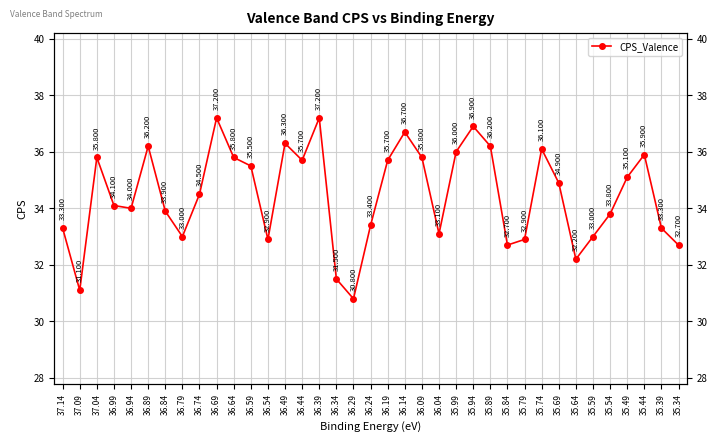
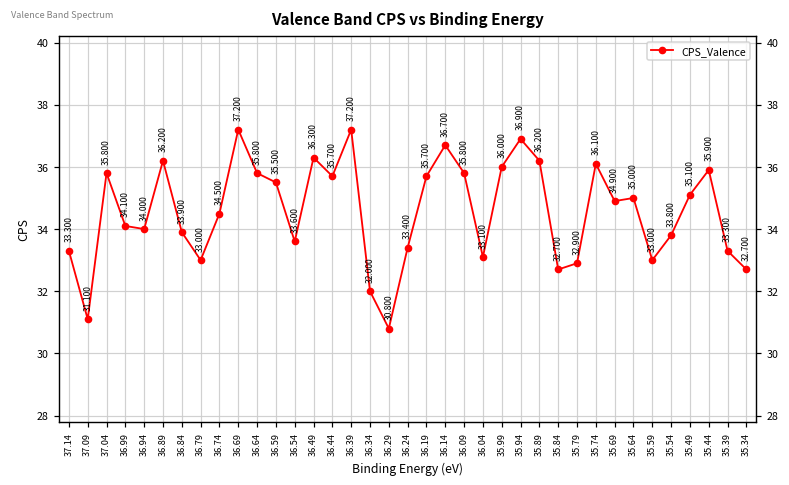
  {
    "37.14": 33.300,
    "37.09": 31.100,
    "37.04": 35.800,
    "36.99": 34.100,
    "36.94": 34.000,
    "36.89": 36.200,
    "36.84": 33.900,
    "36.79": 33.000,
    "36.74": 34.500,
    "36.69": 37.200,
    "36.64": 35.800,
    "36.59": 35.500,
-   "36.54": 32.900,
+   "36.54": 33.600,
    "36.49": 36.300,
    "36.44": 35.700,
    "36.39": 37.200,
-   "36.34": 31.500,
+   "36.34": 32.000,
    "36.29": 30.800,
    "36.24": 33.400,
    "36.19": 35.700,
    "36.14": 36.700,
    "36.09": 35.800,
    "36.04": 33.100,
    "35.99": 36.000,
    "35.94": 36.900,
    "35.89": 36.200,
    "35.84": 32.700,
    "35.79": 32.900,
    "35.74": 36.100,
    "35.69": 34.900,
-   "35.64": 32.200,
+   "35.64": 35.000,
    "35.59": 33.000,
    "35.54": 33.800,
    "35.49": 35.100,
    "35.44": 35.900,
    "35.39": 33.300,
    "35.34": 32.700
  }
